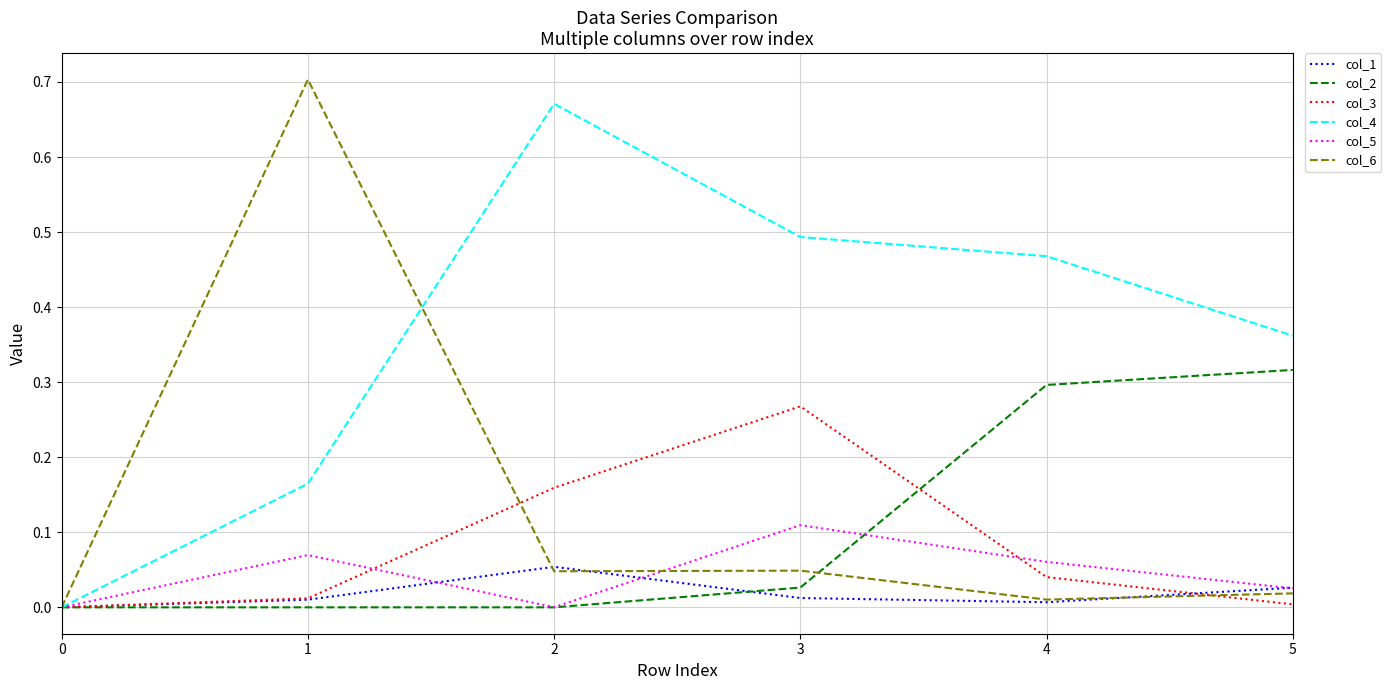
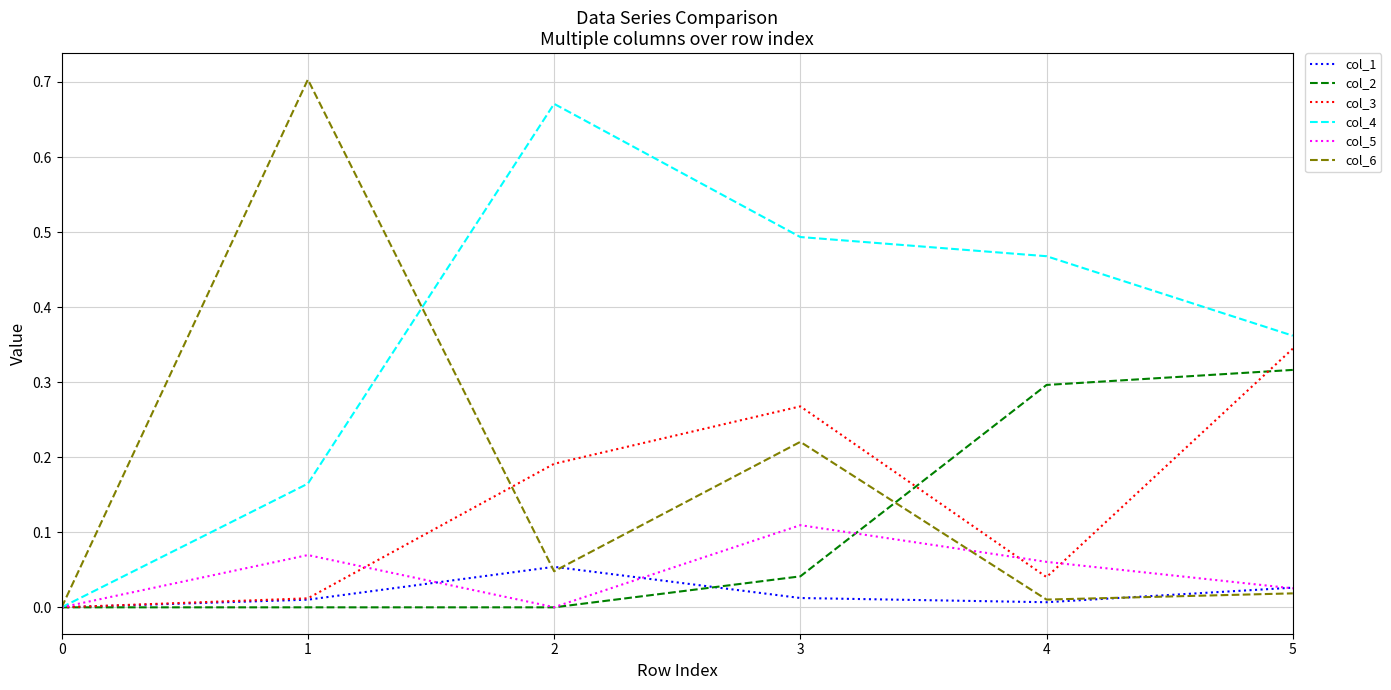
  {
    "col_1": {
      "2": 0.05,
      "3": 0.01,
      "4": 0.01
    },
    "col_2": {
      "1": 0.00,
-     "3": 0.03,
+     "3": 0.04,
      "4": 0.30,
      "5": 0.32
    },
    "col_3": {
-     "2": 0.16,
+     "2": 0.19,
      "3": 0.27,
      "4": 0.04,
-     "5": 0.00
+     "5": 0.34
    },
    "col_4": {
      "1": 0.16,
      "2": 0.67,
      "3": 0.49,
      "4": 0.47,
      "5": 0.36
    },
    "col_5": {
      "1": 0.07,
      "3": 0.11,
      "4": 0.06
    },
    "col_6": {
      "1": 0.70,
      "2": 0.05,
-     "3": 0.05,
+     "3": 0.22,
      "4": 0.01,
      "5": 0.02
    }
  }
